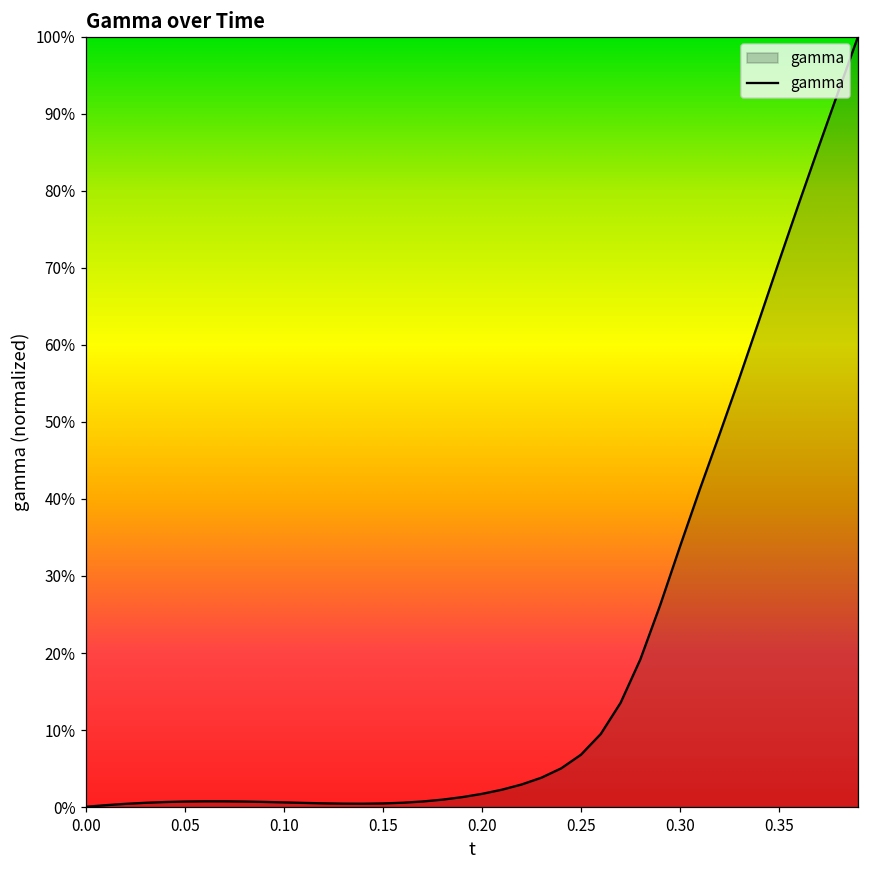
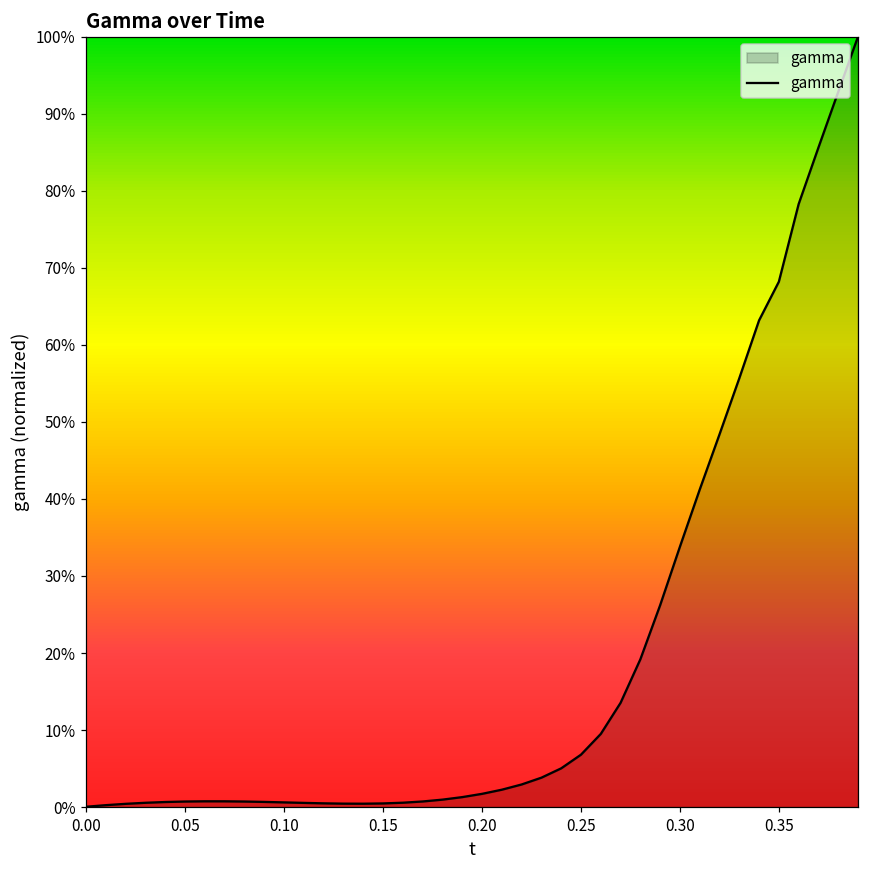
  {
    "0.00": "0%",
    "0.05": "1%",
    "0.10": "1%",
    "0.15": "0%",
    "0.20": "2%",
    "0.25": "7%",
    "0.30": "34%",
-   "0.35": "71%"
+   "0.35": "68%"
  }
